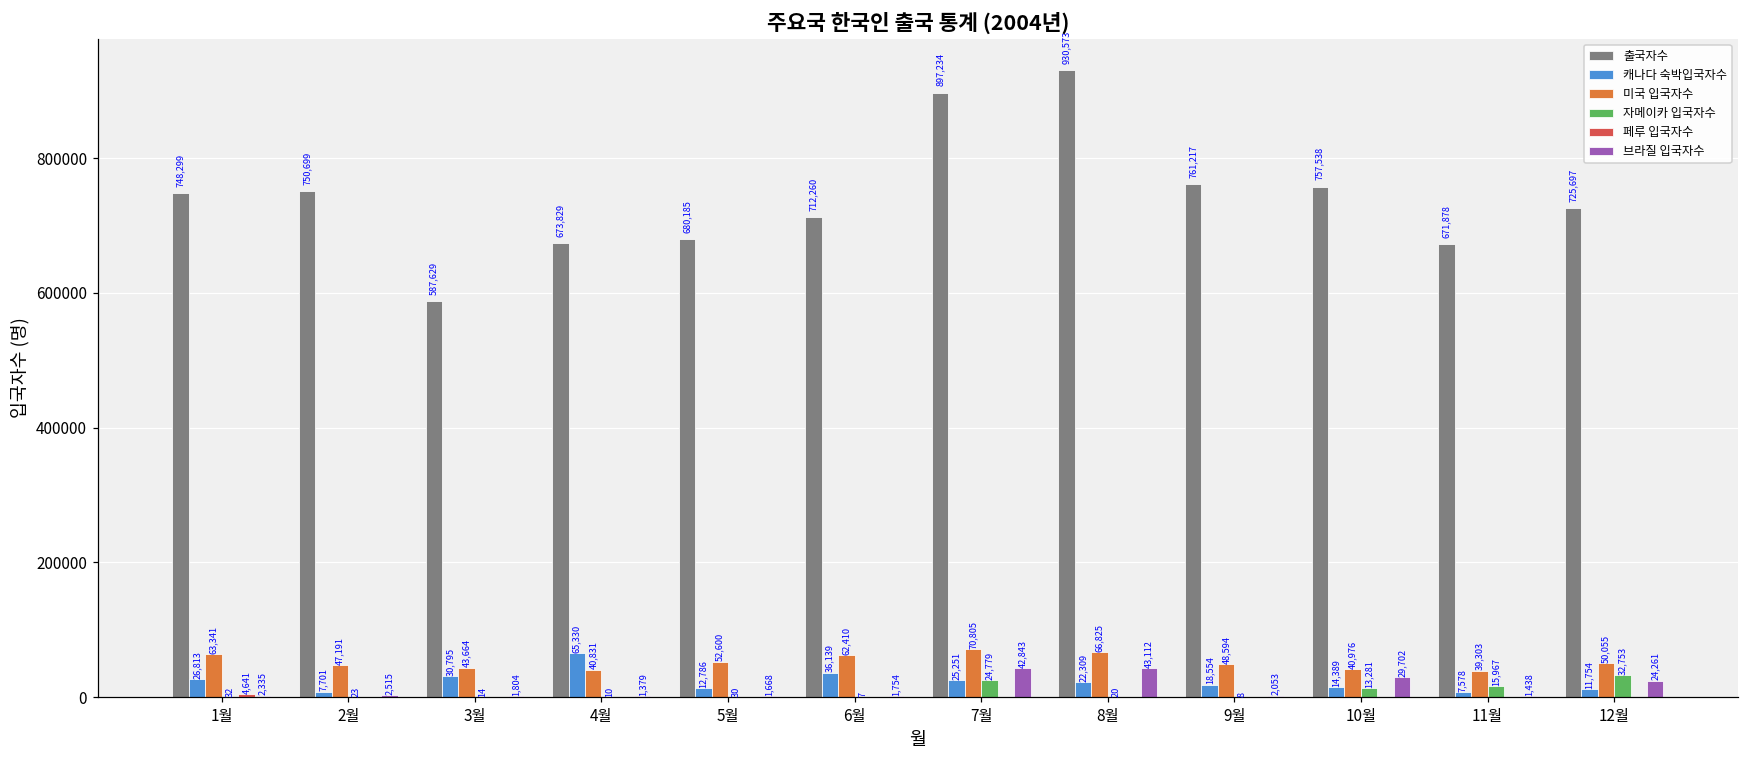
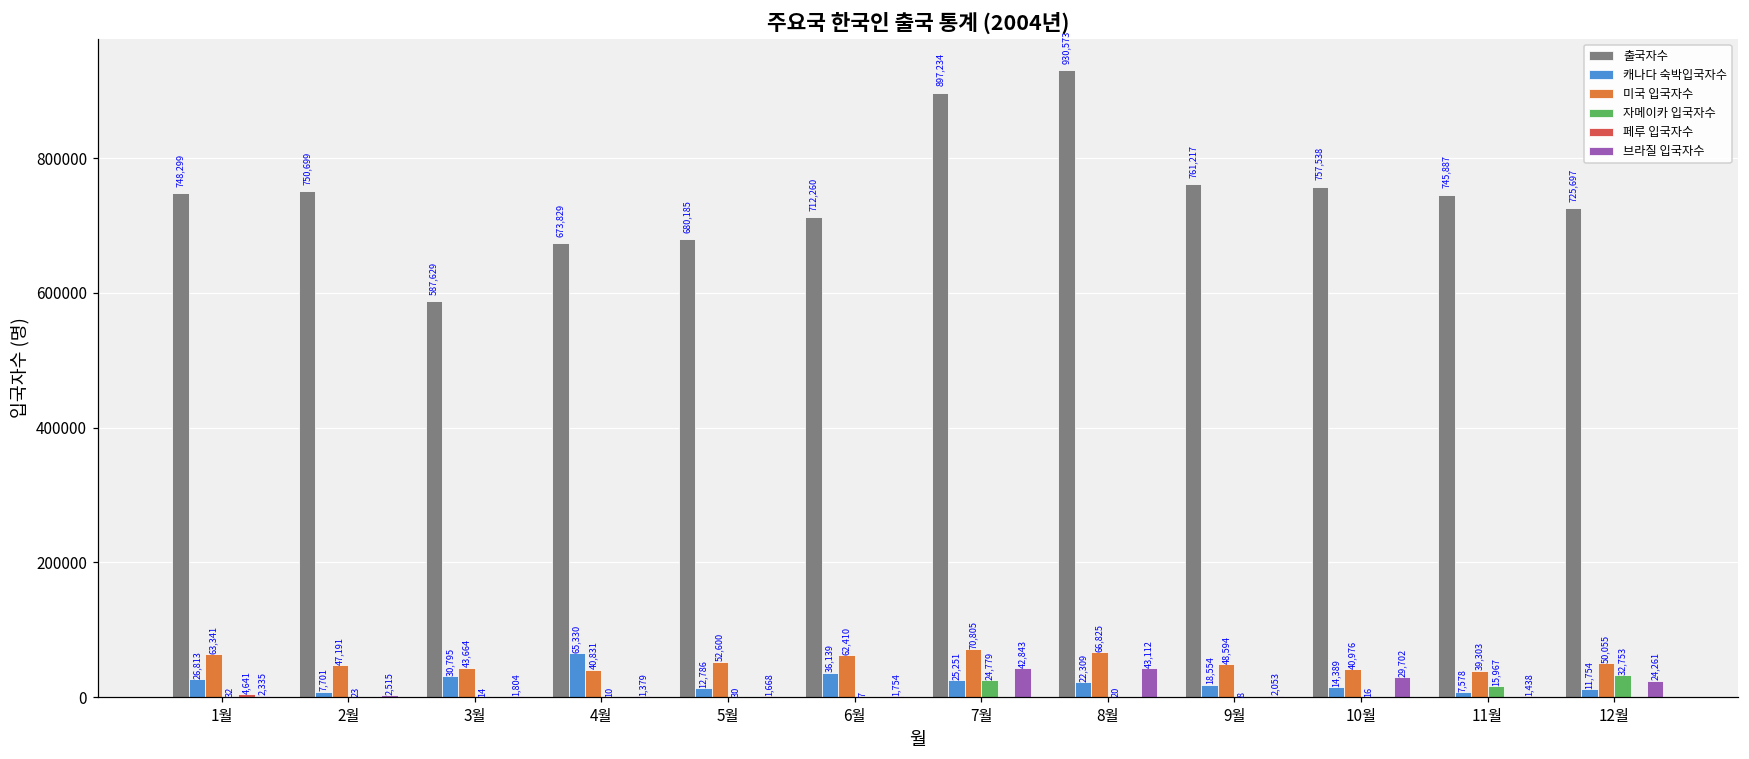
  {
    "출국자수": {
      "1월": "748,299",
      "2월": "750,699",
      "3월": "587,629",
      "4월": "673,829",
      "5월": "680,185",
      "6월": "712,260",
      "7월": "897,234",
      "8월": "930,573",
      "9월": "761,217",
      "10월": "757,538",
-     "11월": "671,878",
+     "11월": "745,887",
      "12월": "725,697"
    },
    "캐나다 숙박입국자수": {
      "1월": "26,813",
      "2월": "7,701",
      "3월": "30,795",
      "4월": "65,330",
      "5월": "12,786",
      "6월": "36,139",
      "7월": "25,251",
      "8월": "22,309",
      "9월": "18,554",
      "10월": "14,389",
      "11월": "7,578",
      "12월": "11,754"
    },
    "자메이카 입국자수": {
      "1월": "32",
      "2월": "23",
      "3월": "14",
      "4월": "10",
      "5월": "30",
      "6월": "7",
      "7월": "24,779",
      "8월": "20",
      "9월": "8",
-     "10월": "13,281",
+     "10월": "16",
      "11월": "15,967",
      "12월": "32,753"
    },
    "브라질 입국자수": {
      "1월": "2,335",
      "2월": "2,515",
      "3월": "1,804",
      "4월": "1,379",
      "5월": "1,668",
      "6월": "1,754",
      "7월": "42,843",
      "8월": "43,112",
      "9월": "2,053",
      "10월": "29,702",
      "11월": "1,438",
      "12월": "24,261"
    }
  }
